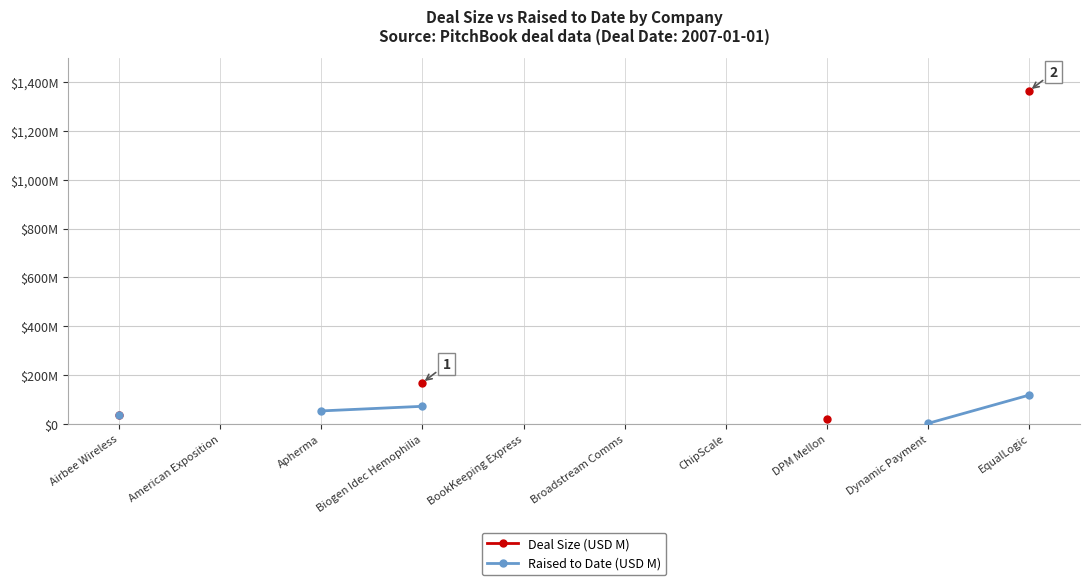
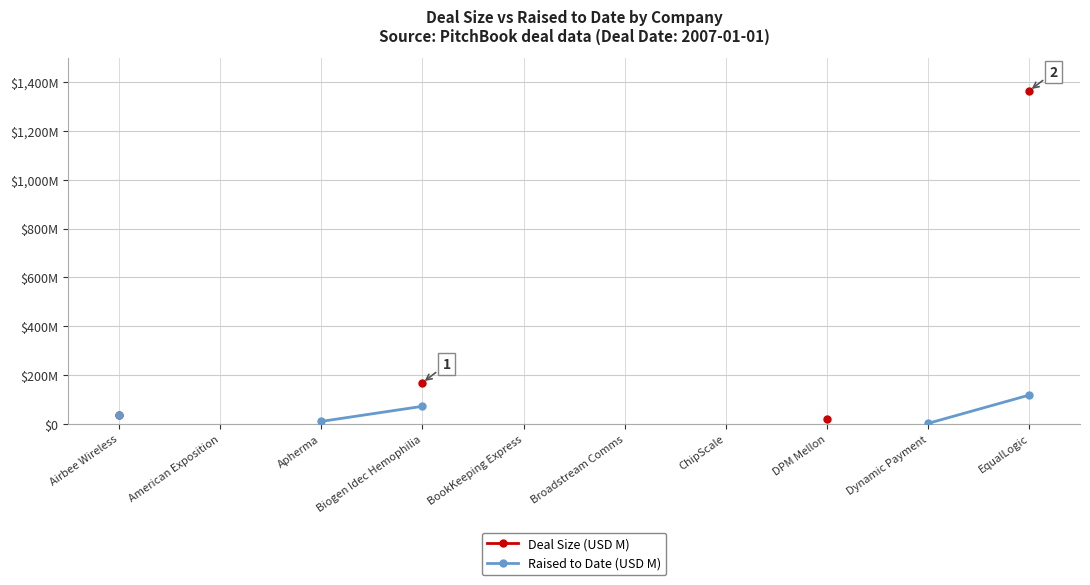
  {
    "Deal Size (USD M)": {
      "DPM Mellon": "$20,000,000"
    },
    "Raised to Date (USD M)": {
-     "Apherma": "$50,000,000",
+     "Apherma": "$10,000,000",
      "Biogen Idec Hemophilia": "$70,000,000",
      "Dynamic Payment": "$0",
      "EqualLogic": "$120,000,000"
    }
  }
